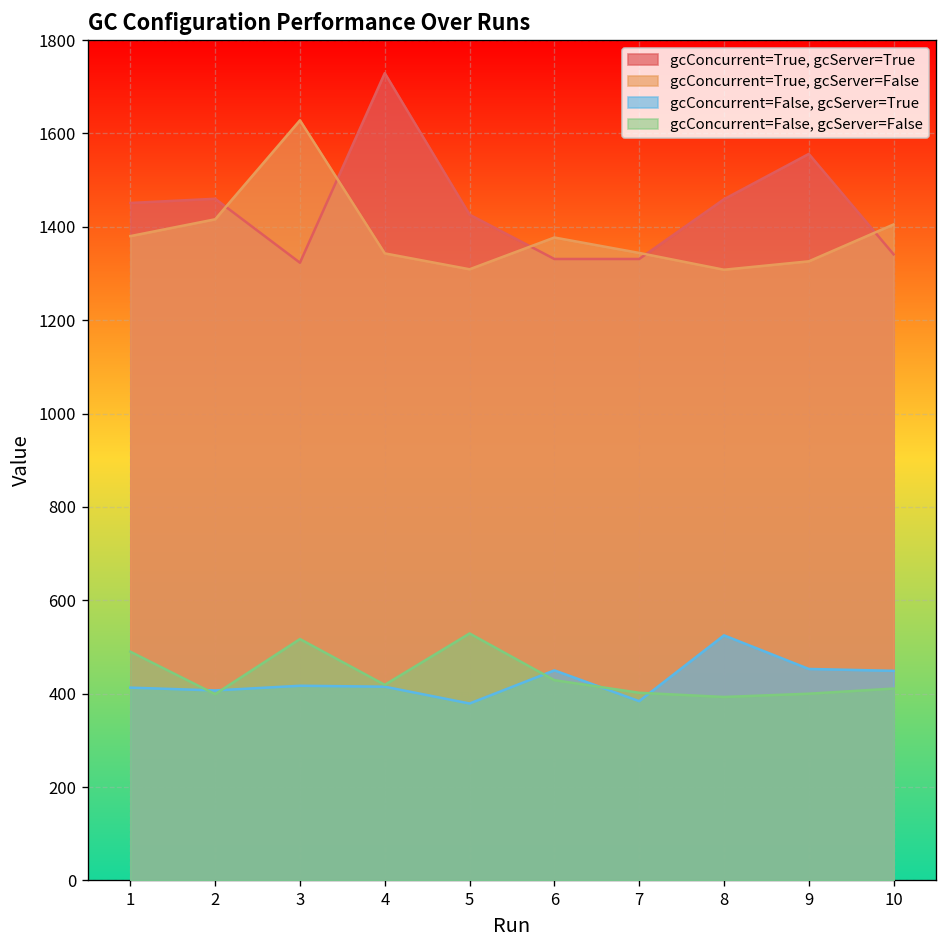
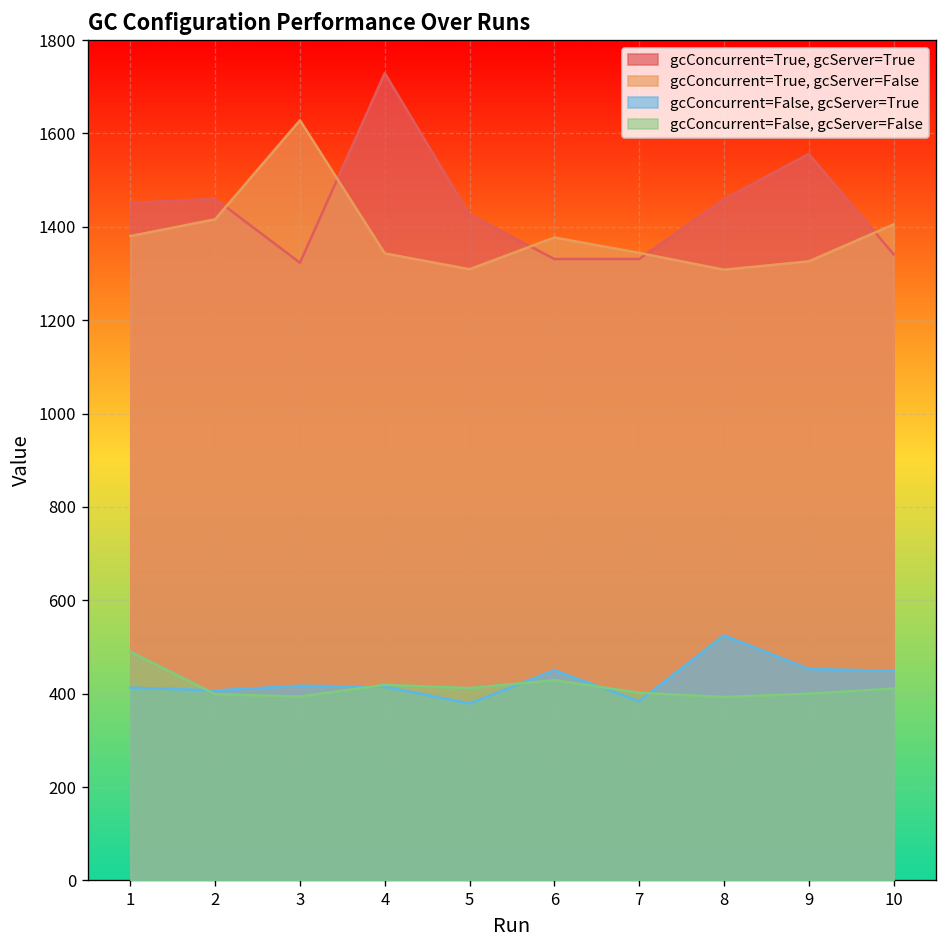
  {
    "gcConcurrent=False, gcServer=True": {
      "1": 410,
      "2": 410,
      "3": 420,
      "5": 380,
      "6": 450,
      "7": 380,
      "8": 530,
      "9": 450,
      "10": 450
    },
    "gcConcurrent=False, gcServer=False": {
      "1": 490,
      "2": 400,
-     "3": 520,
-     "5": 530,
+     "3": 390,
+     "5": 410,
      "6": 430,
      "7": 400,
      "8": 390,
      "9": 400,
      "10": 410
    }
  }
